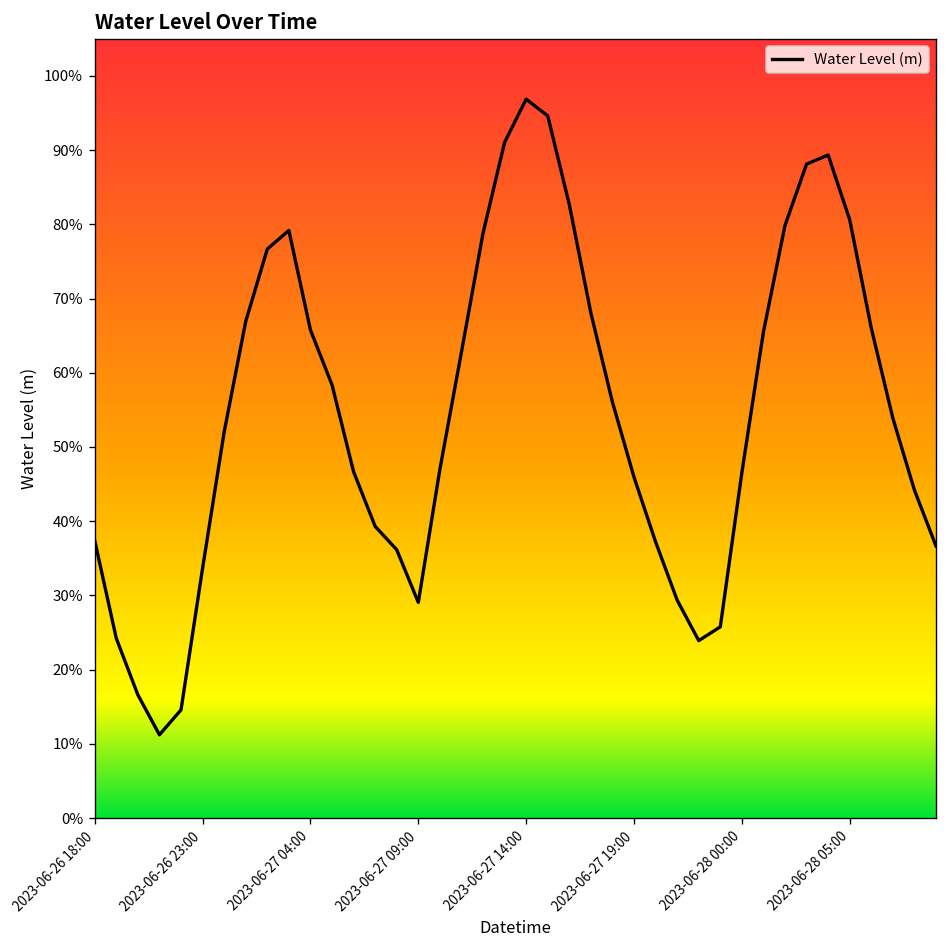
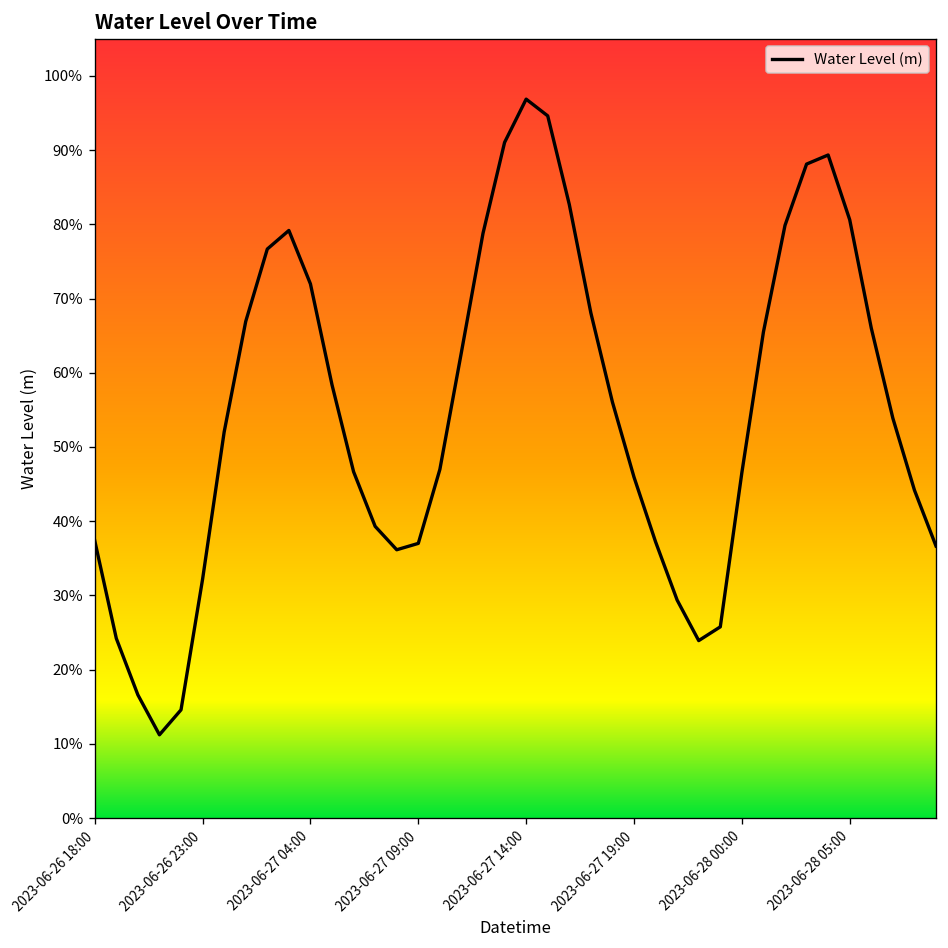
  {
    "2023-06-26 18:00": "37%",
-   "2023-06-26 23:00": "34%",
-   "2023-06-27 04:00": "66%",
-   "2023-06-27 09:00": "29%",
+   "2023-06-26 23:00": "32%",
+   "2023-06-27 04:00": "72%",
+   "2023-06-27 09:00": "37%",
    "2023-06-27 14:00": "97%",
    "2023-06-27 19:00": "46%",
    "2023-06-28 00:00": "47%",
    "2023-06-28 05:00": "81%"
  }
